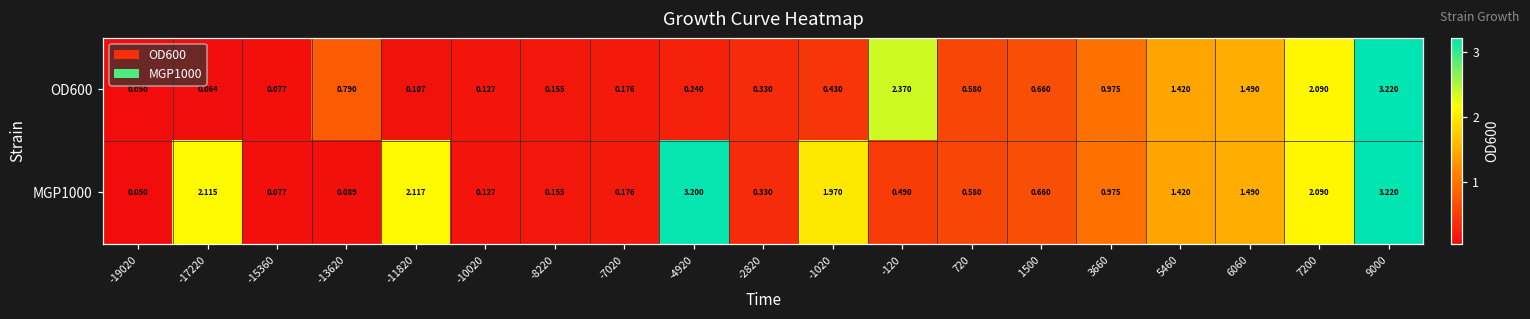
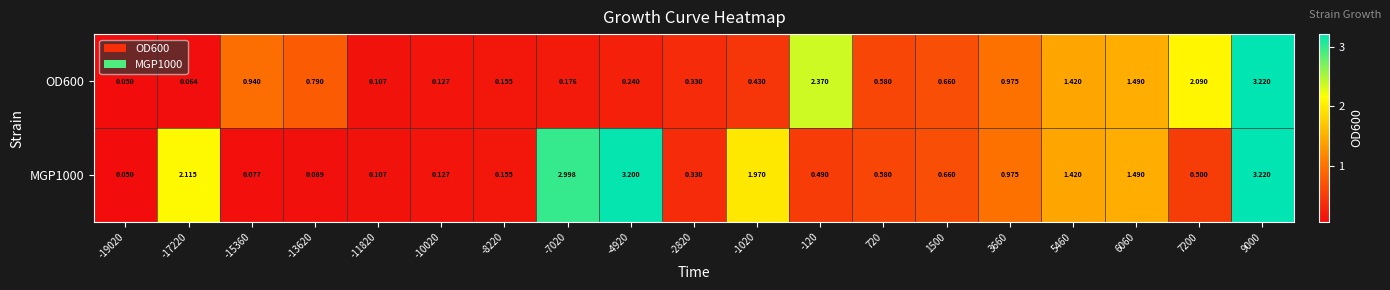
  {
    "OD600": {
      "-19020": 0.050,
      "-17220": 0.064,
-     "-15360": 0.077,
+     "-15360": 0.940,
      "-13620": 0.790,
      "-11820": 0.107,
      "-10020": 0.127,
      "-8220": 0.155,
      "-7020": 0.176,
      "-4920": 0.240,
      "-2820": 0.330,
      "-1020": 0.430,
      "-120": 2.370,
      "720": 0.580,
      "1500": 0.660,
      "3660": 0.975,
      "5460": 1.420,
      "6060": 1.490,
      "7200": 2.090,
      "9000": 3.220
    },
    "MGP1000": {
      "-19020": 0.050,
      "-17220": 2.115,
      "-15360": 0.077,
      "-13620": 0.089,
-     "-11820": 2.117,
+     "-11820": 0.107,
      "-10020": 0.127,
      "-8220": 0.155,
-     "-7020": 0.176,
+     "-7020": 2.998,
      "-4920": 3.200,
      "-2820": 0.330,
      "-1020": 1.970,
      "-120": 0.490,
      "720": 0.580,
      "1500": 0.660,
      "3660": 0.975,
      "5460": 1.420,
      "6060": 1.490,
-     "7200": 2.090,
+     "7200": 0.500,
      "9000": 3.220
    }
  }
